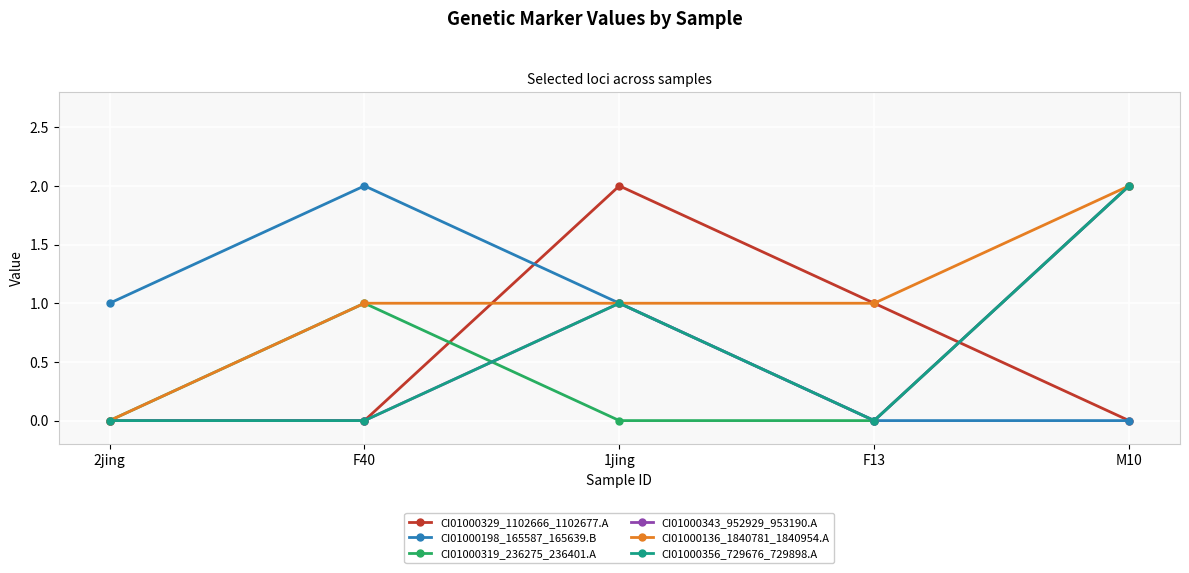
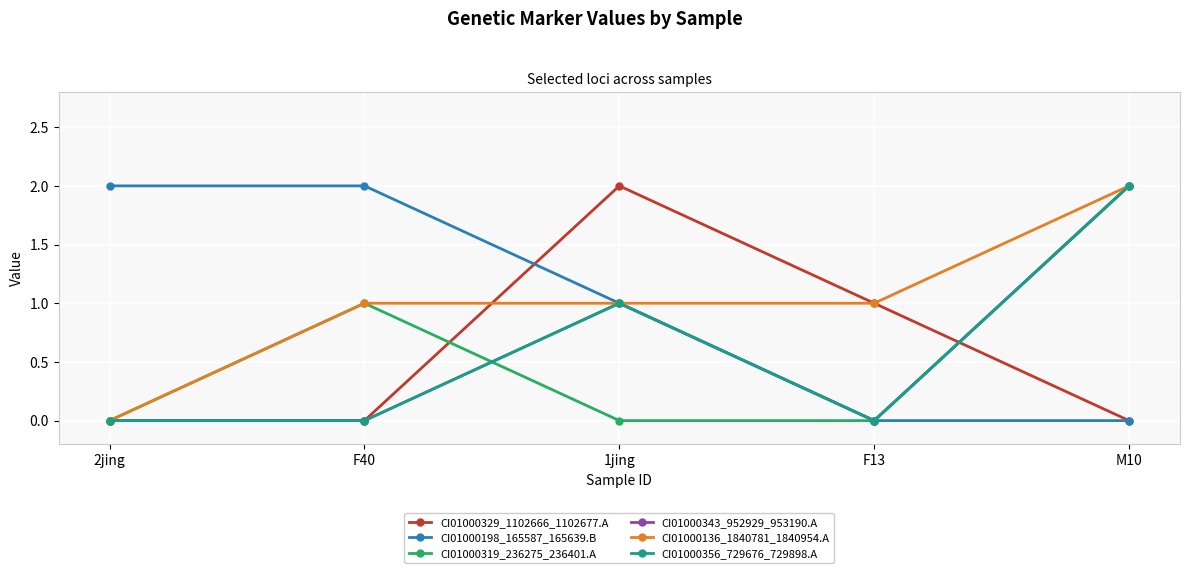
  {
    "CI01000329_1102666_1102677.A": {
      "1jing": 2
    },
    "CI01000198_165587_165639.B": {
-     "2jing": 1,
+     "2jing": 2,
      "F40": 2
    }
  }
